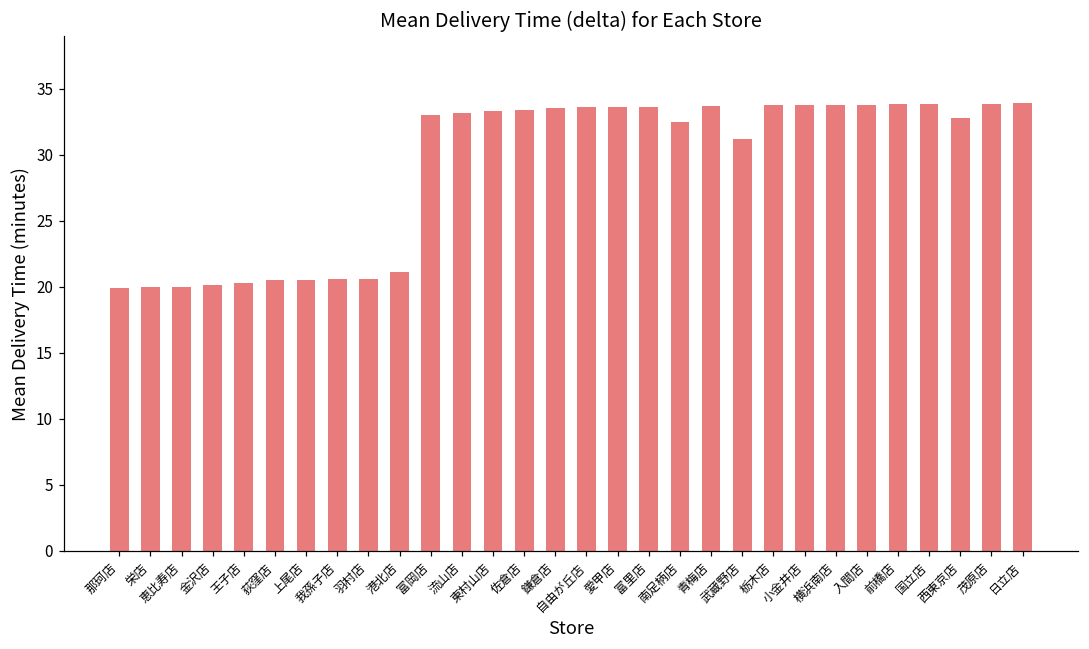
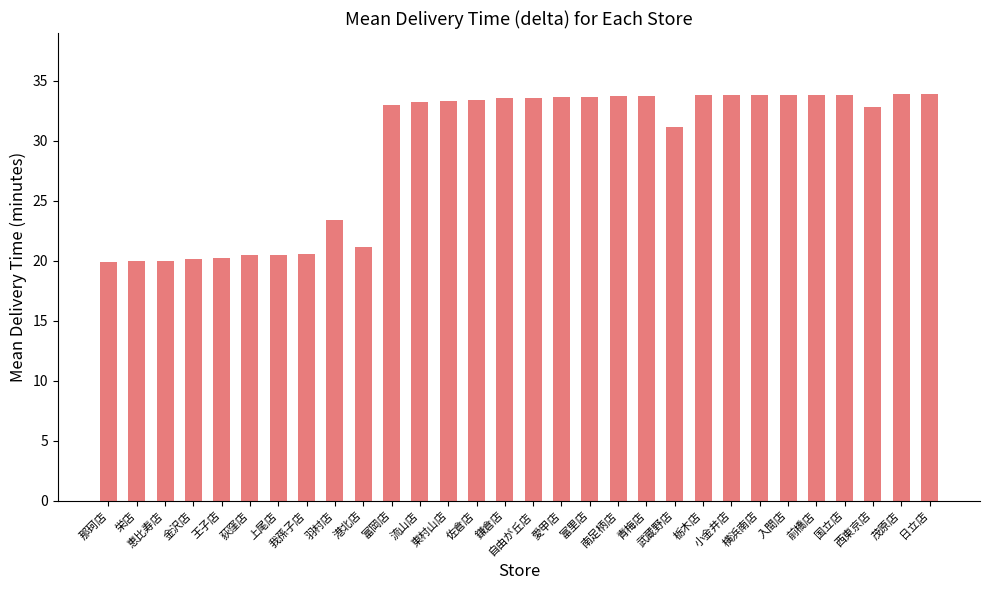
  {
    "那珂店": 19.9,
    "栄店": 20.0,
    "恵比寿店": 20.0,
    "金沢店": 20.2,
    "王子店": 20.3,
    "荻窪店": 20.5,
    "上尾店": 20.5,
    "我孫子店": 20.6,
-   "羽村店": 20.6,
+   "羽村店": 23.4,
    "港北店": 21.1,
    "富岡店": 33.0,
    "流山店": 33.2,
    "東村山店": 33.3,
    "佐倉店": 33.4,
    "鎌倉店": 33.6,
    "自由が丘店": 33.6,
    "愛甲店": 33.6,
    "富里店": 33.6,
-   "南足柄店": 32.5,
+   "南足柄店": 33.7,
    "青梅店": 33.7,
    "武蔵野店": 31.2,
    "栃木店": 33.8,
    "小金井店": 33.8,
    "横浜南店": 33.8,
    "入間店": 33.8,
    "前橋店": 33.8,
    "国立店": 33.8,
    "西東京店": 32.8,
    "茂原店": 33.9,
    "日立店": 33.9
  }
